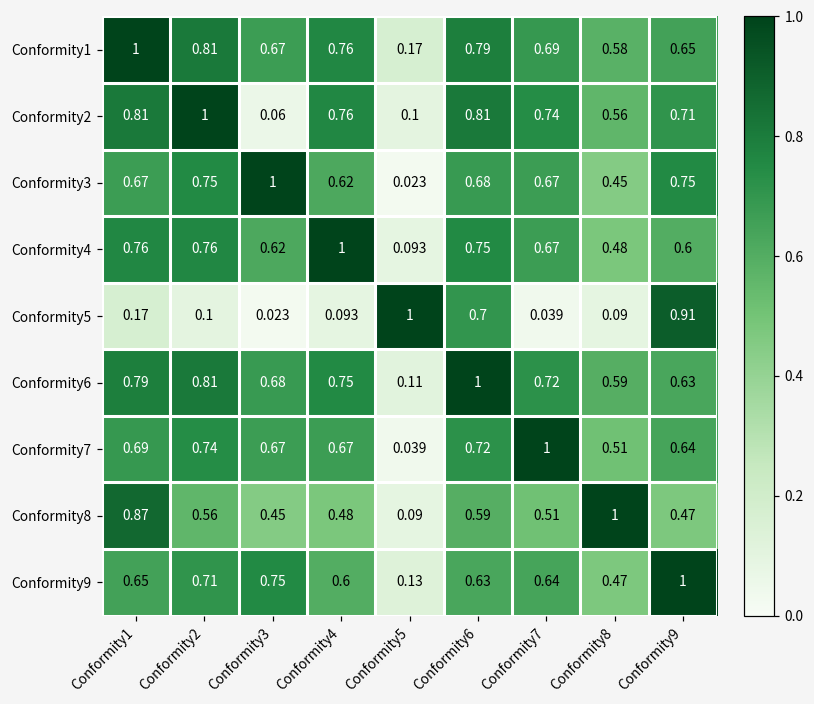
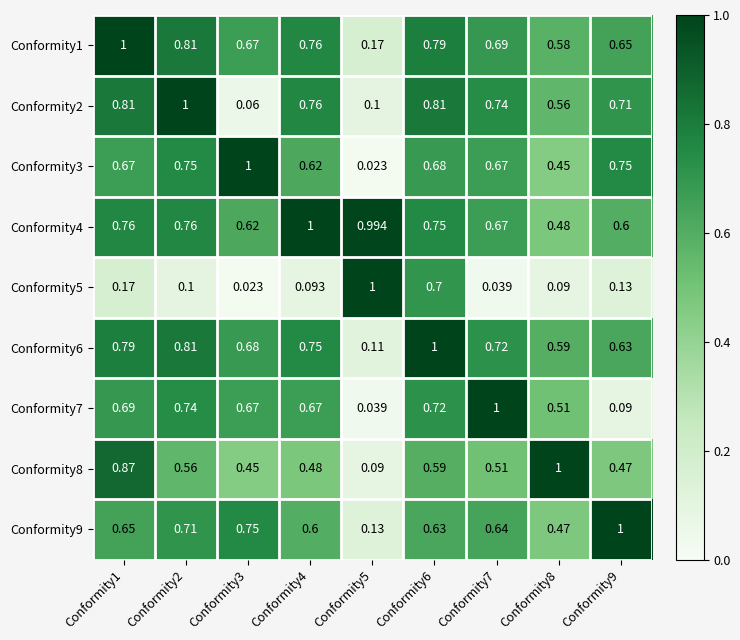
  {
    "Conformity1": {
      "Conformity1": 1,
      "Conformity2": 0.81,
      "Conformity3": 0.67,
      "Conformity4": 0.76,
      "Conformity5": 0.17,
      "Conformity6": 0.79,
      "Conformity7": 0.69,
      "Conformity8": 0.58,
      "Conformity9": 0.65
    },
    "Conformity2": {
      "Conformity1": 0.81,
      "Conformity2": 1,
      "Conformity3": 0.06,
      "Conformity4": 0.76,
      "Conformity5": 0.1,
      "Conformity6": 0.81,
      "Conformity7": 0.74,
      "Conformity8": 0.56,
      "Conformity9": 0.71
    },
    "Conformity3": {
      "Conformity1": 0.67,
      "Conformity2": 0.75,
      "Conformity3": 1,
      "Conformity4": 0.62,
      "Conformity5": 0.023,
      "Conformity6": 0.68,
      "Conformity7": 0.67,
      "Conformity8": 0.45,
      "Conformity9": 0.75
    },
    "Conformity4": {
      "Conformity1": 0.76,
      "Conformity2": 0.76,
      "Conformity3": 0.62,
      "Conformity4": 1,
-     "Conformity5": 0.093,
+     "Conformity5": 0.994,
      "Conformity6": 0.75,
      "Conformity7": 0.67,
      "Conformity8": 0.48,
      "Conformity9": 0.6
    },
    "Conformity5": {
      "Conformity1": 0.17,
      "Conformity2": 0.1,
      "Conformity3": 0.023,
      "Conformity4": 0.093,
      "Conformity5": 1,
      "Conformity6": 0.7,
      "Conformity7": 0.039,
      "Conformity8": 0.09,
-     "Conformity9": 0.91
+     "Conformity9": 0.13
    },
    "Conformity6": {
      "Conformity1": 0.79,
      "Conformity2": 0.81,
      "Conformity3": 0.68,
      "Conformity4": 0.75,
      "Conformity5": 0.11,
      "Conformity6": 1,
      "Conformity7": 0.72,
      "Conformity8": 0.59,
      "Conformity9": 0.63
    },
    "Conformity7": {
      "Conformity1": 0.69,
      "Conformity2": 0.74,
      "Conformity3": 0.67,
      "Conformity4": 0.67,
      "Conformity5": 0.039,
      "Conformity6": 0.72,
      "Conformity7": 1,
      "Conformity8": 0.51,
-     "Conformity9": 0.64
+     "Conformity9": 0.09
    },
    "Conformity8": {
      "Conformity1": 0.87,
      "Conformity2": 0.56,
      "Conformity3": 0.45,
      "Conformity4": 0.48,
      "Conformity5": 0.09,
      "Conformity6": 0.59,
      "Conformity7": 0.51,
      "Conformity8": 1,
      "Conformity9": 0.47
    },
    "Conformity9": {
      "Conformity1": 0.65,
      "Conformity2": 0.71,
      "Conformity3": 0.75,
      "Conformity4": 0.6,
      "Conformity5": 0.13,
      "Conformity6": 0.63,
      "Conformity7": 0.64,
      "Conformity8": 0.47,
      "Conformity9": 1
    }
  }
